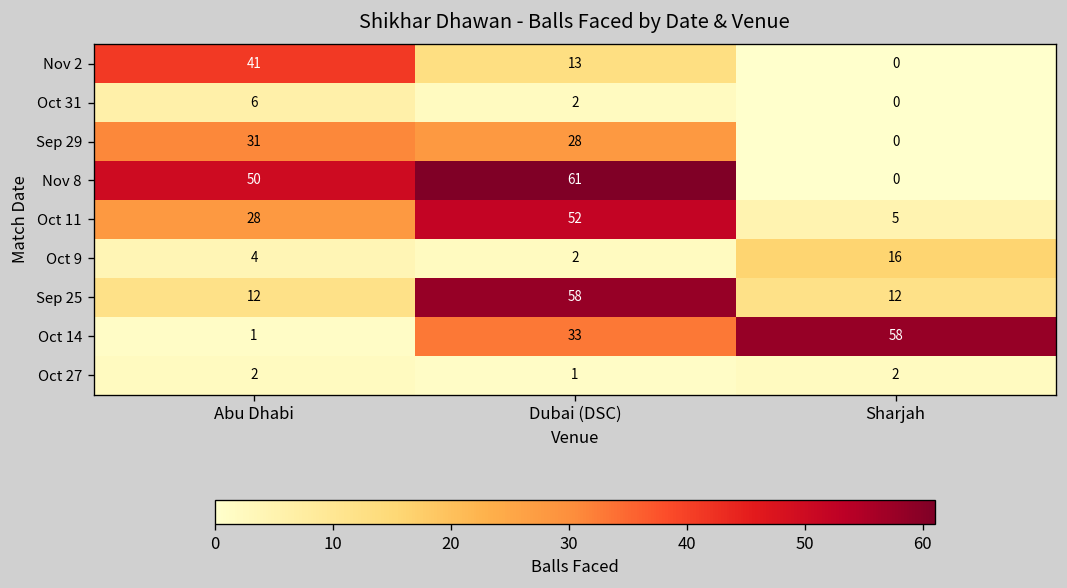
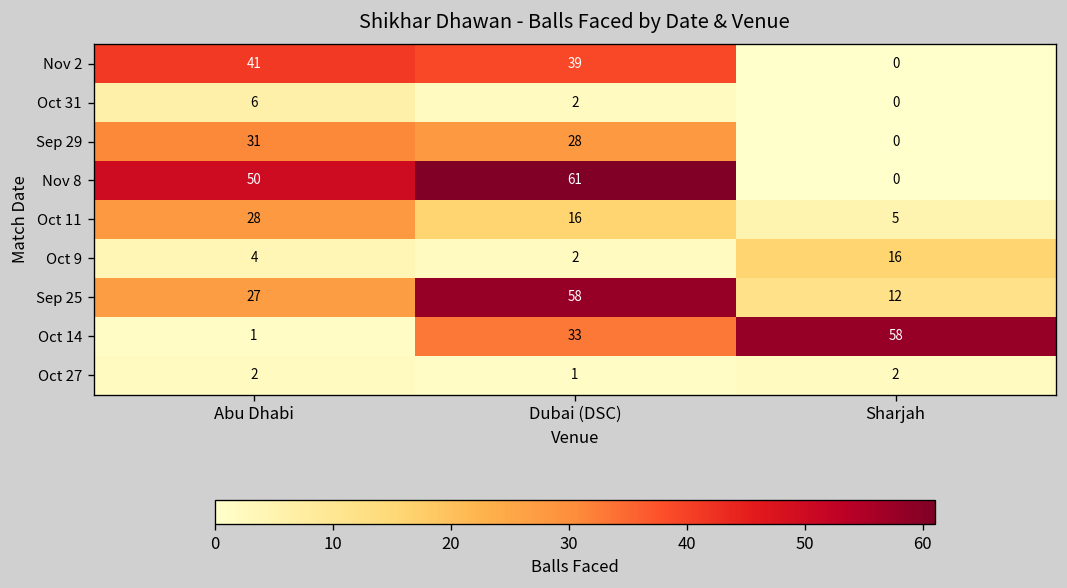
  {
    "Nov 2": {
      "Abu Dhabi": 41,
-     "Dubai (DSC)": 13,
+     "Dubai (DSC)": 39,
      "Sharjah": 0
    },
    "Oct 31": {
      "Abu Dhabi": 6,
      "Dubai (DSC)": 2,
      "Sharjah": 0
    },
    "Sep 29": {
      "Abu Dhabi": 31,
      "Dubai (DSC)": 28,
      "Sharjah": 0
    },
    "Nov 8": {
      "Abu Dhabi": 50,
      "Dubai (DSC)": 61,
      "Sharjah": 0
    },
    "Oct 11": {
      "Abu Dhabi": 28,
-     "Dubai (DSC)": 52,
+     "Dubai (DSC)": 16,
      "Sharjah": 5
    },
    "Oct 9": {
      "Abu Dhabi": 4,
      "Dubai (DSC)": 2,
      "Sharjah": 16
    },
    "Sep 25": {
-     "Abu Dhabi": 12,
+     "Abu Dhabi": 27,
      "Dubai (DSC)": 58,
      "Sharjah": 12
    },
    "Oct 14": {
      "Abu Dhabi": 1,
      "Dubai (DSC)": 33,
      "Sharjah": 58
    },
    "Oct 27": {
      "Abu Dhabi": 2,
      "Dubai (DSC)": 1,
      "Sharjah": 2
    }
  }
